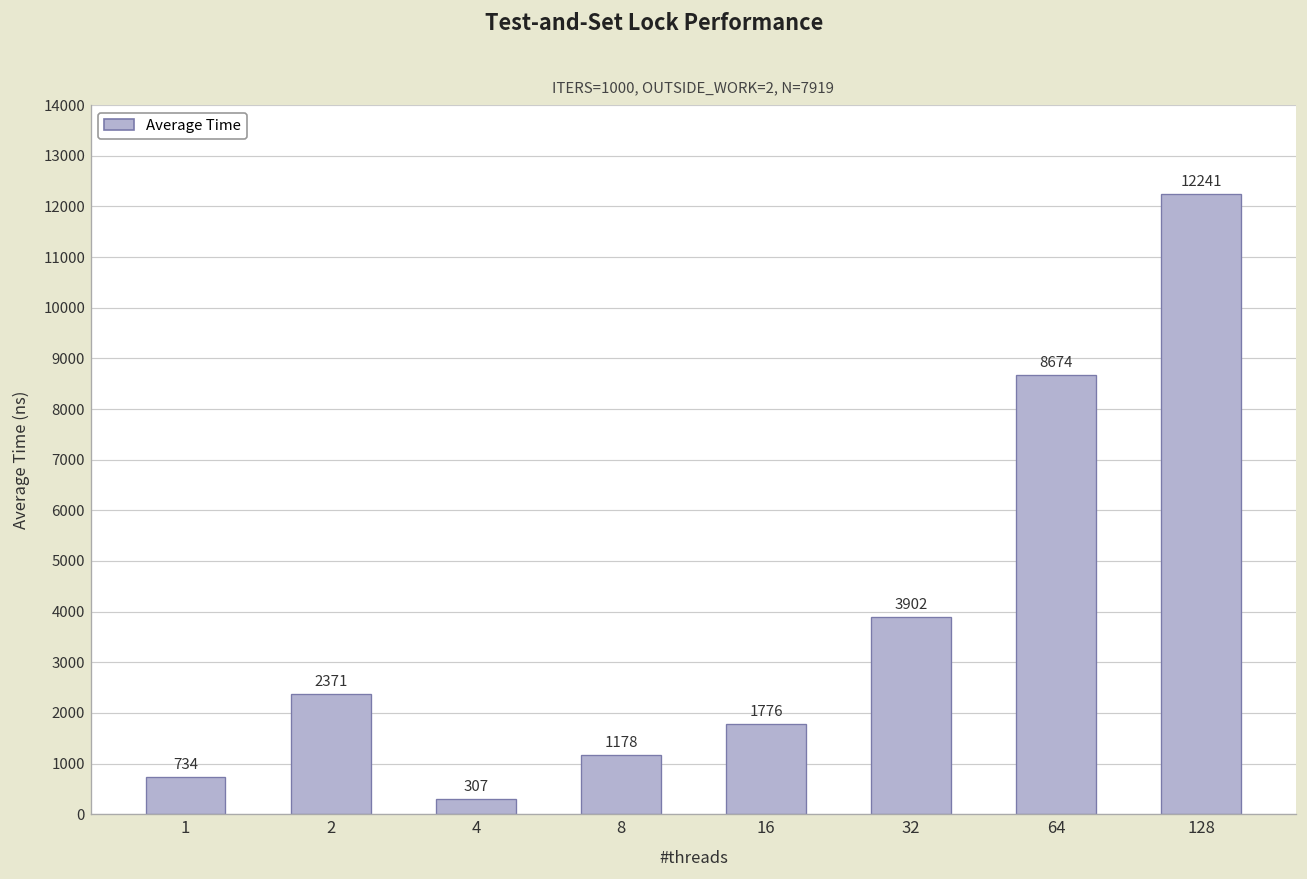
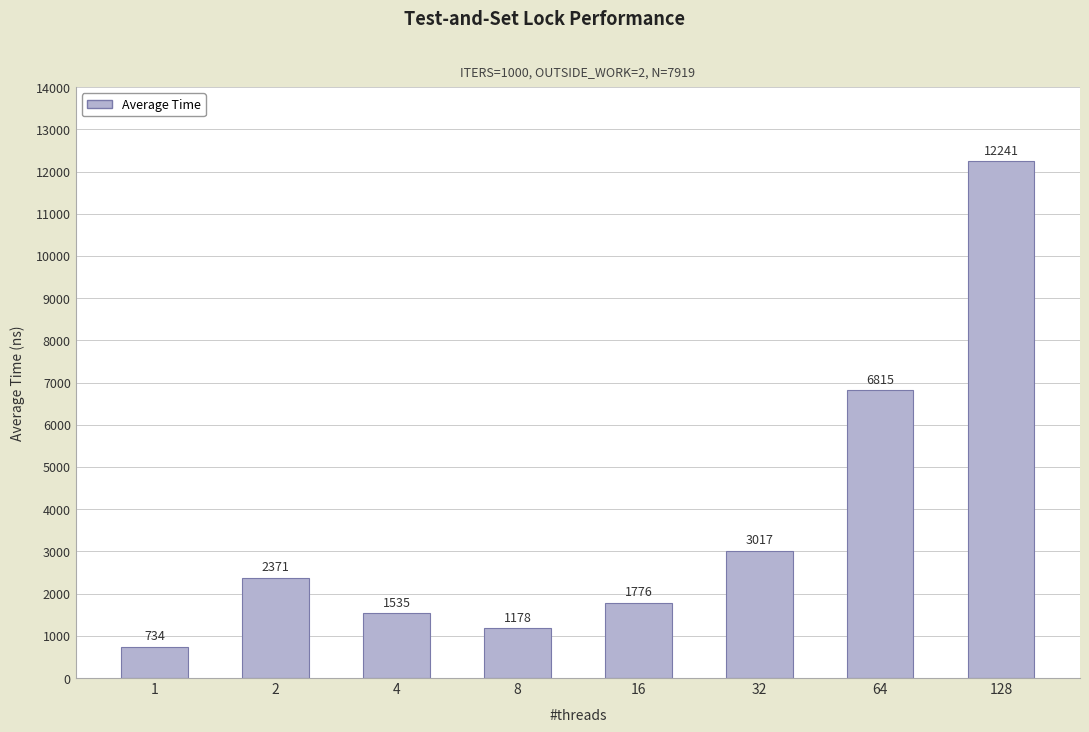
  {
    "1": 734,
    "2": 2371,
-   "4": 307,
+   "4": 1535,
    "8": 1178,
    "16": 1776,
-   "32": 3902,
-   "64": 8674,
+   "32": 3017,
+   "64": 6815,
    "128": 12241
  }
